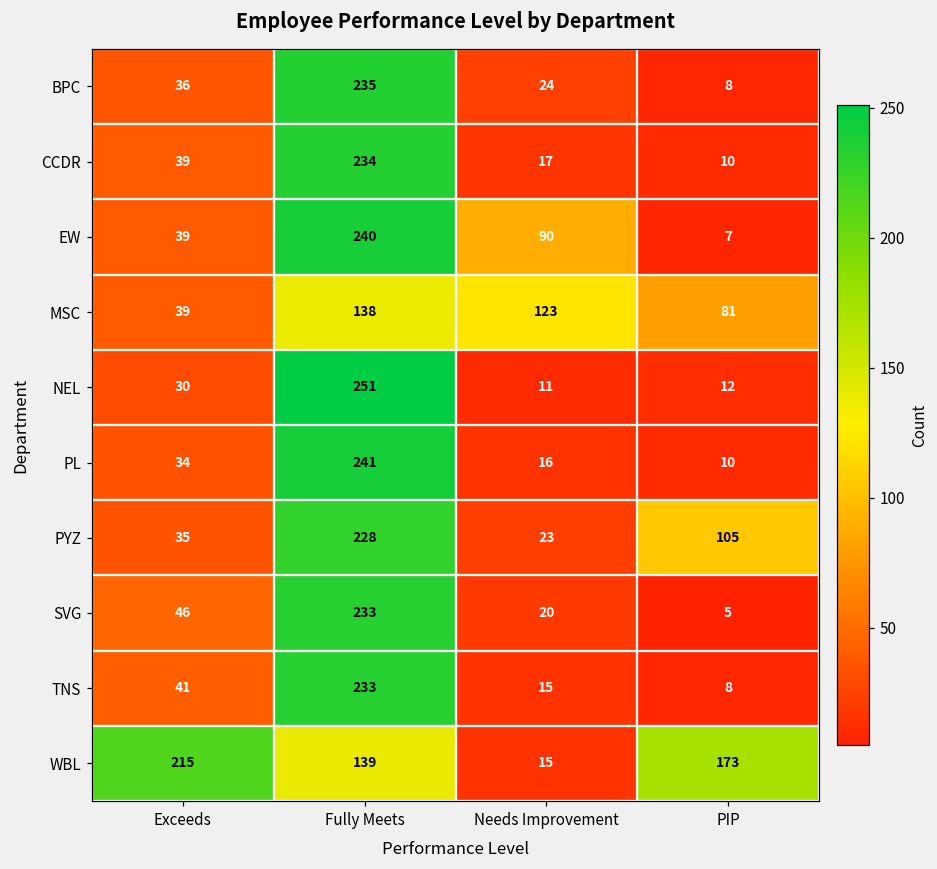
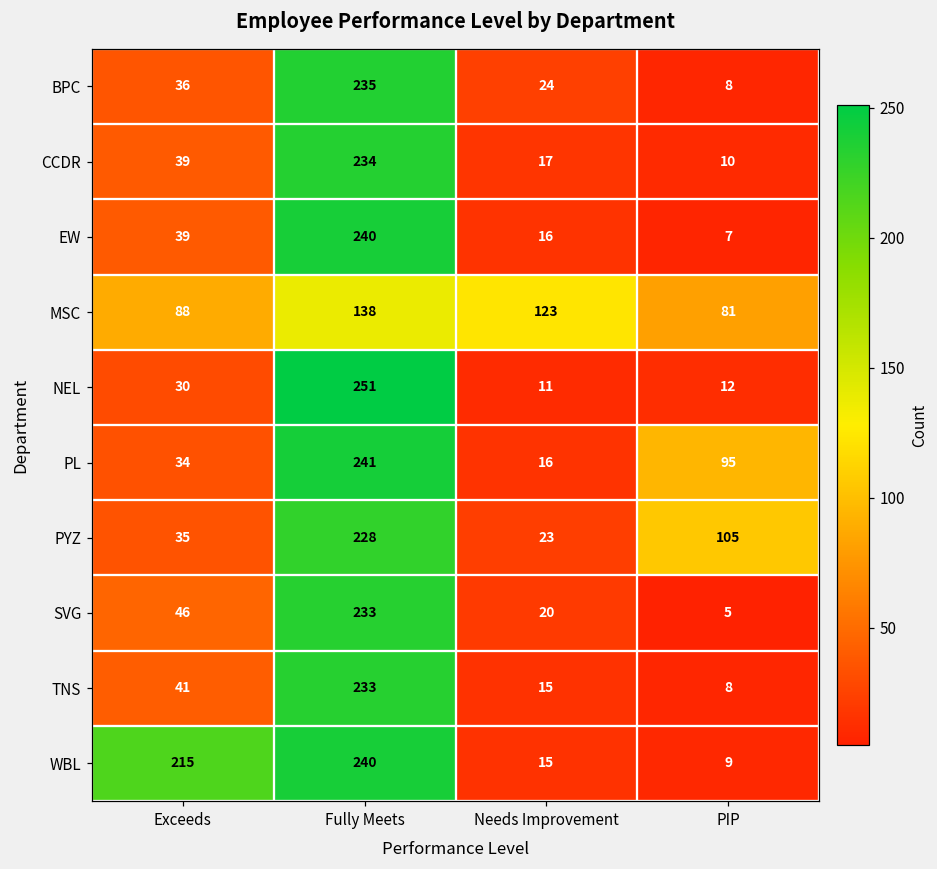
  {
    "BPC": {
      "Exceeds": 36,
      "Fully Meets": 235,
      "Needs Improvement": 24,
      "PIP": 8
    },
    "CCDR": {
      "Exceeds": 39,
      "Fully Meets": 234,
      "Needs Improvement": 17,
      "PIP": 10
    },
    "EW": {
      "Exceeds": 39,
      "Fully Meets": 240,
-     "Needs Improvement": 90,
+     "Needs Improvement": 16,
      "PIP": 7
    },
    "MSC": {
-     "Exceeds": 39,
+     "Exceeds": 88,
      "Fully Meets": 138,
      "Needs Improvement": 123,
      "PIP": 81
    },
    "NEL": {
      "Exceeds": 30,
      "Fully Meets": 251,
      "Needs Improvement": 11,
      "PIP": 12
    },
    "PL": {
      "Exceeds": 34,
      "Fully Meets": 241,
      "Needs Improvement": 16,
-     "PIP": 10
+     "PIP": 95
    },
    "PYZ": {
      "Exceeds": 35,
      "Fully Meets": 228,
      "Needs Improvement": 23,
      "PIP": 105
    },
    "SVG": {
      "Exceeds": 46,
      "Fully Meets": 233,
      "Needs Improvement": 20,
      "PIP": 5
    },
    "TNS": {
      "Exceeds": 41,
      "Fully Meets": 233,
      "Needs Improvement": 15,
      "PIP": 8
    },
    "WBL": {
      "Exceeds": 215,
-     "Fully Meets": 139,
+     "Fully Meets": 240,
      "Needs Improvement": 15,
-     "PIP": 173
+     "PIP": 9
    }
  }
